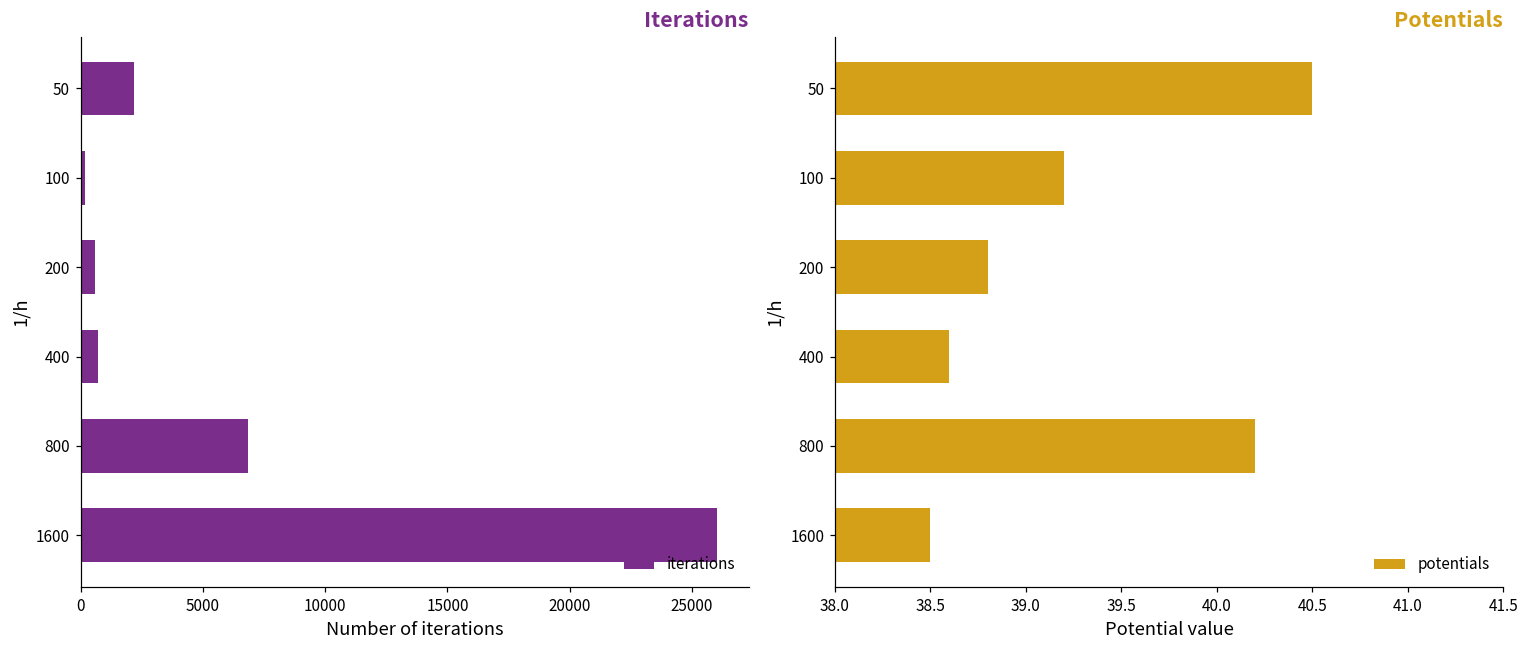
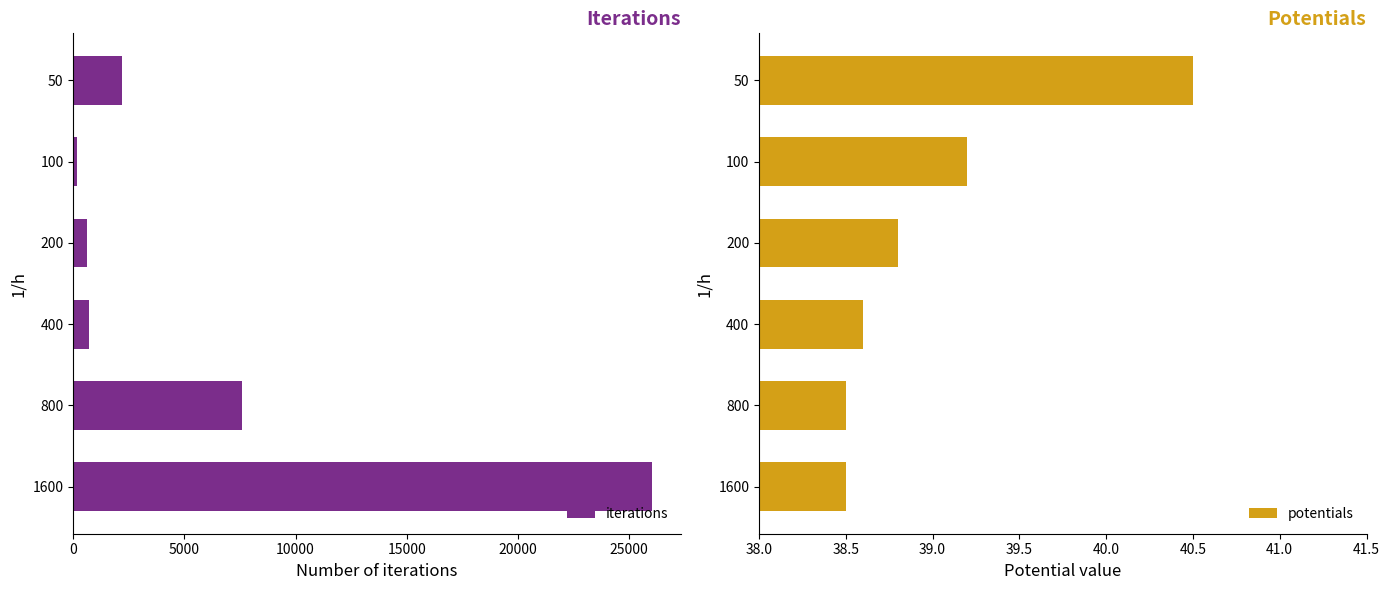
  {
    "Iterations": {
      "50": 2200,
      "100": 200,
      "200": 600,
      "400": 700,
-     "800": 6800,
+     "800": 7600,
      "1600": 26000
    },
    "Potentials": {
      "50": 40.5,
      "100": 39.2,
      "200": 38.8,
      "400": 38.6,
-     "800": 40.2,
+     "800": 38.5,
      "1600": 38.5
    }
  }
